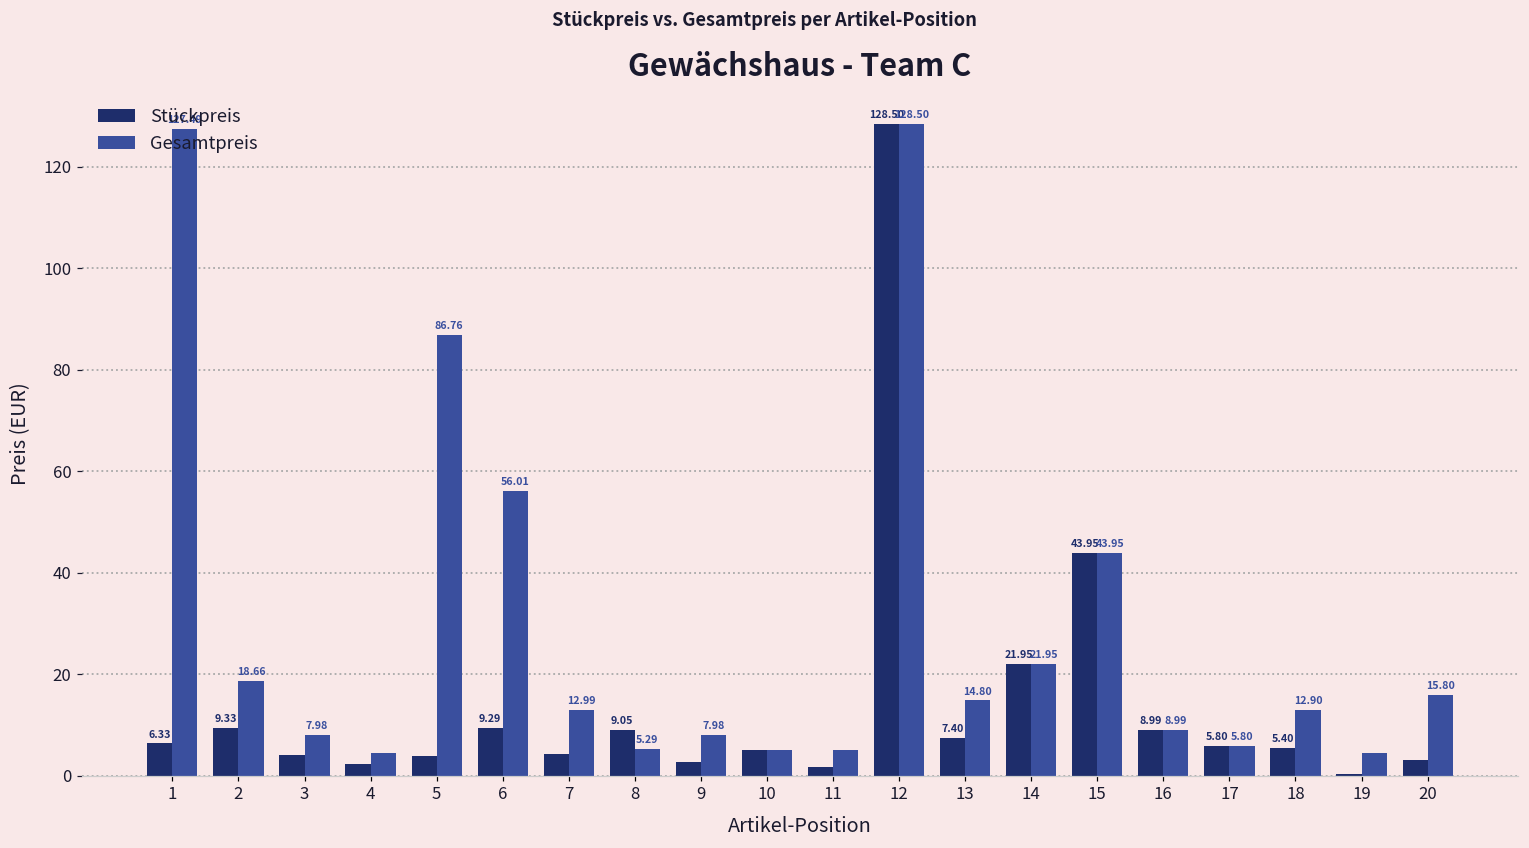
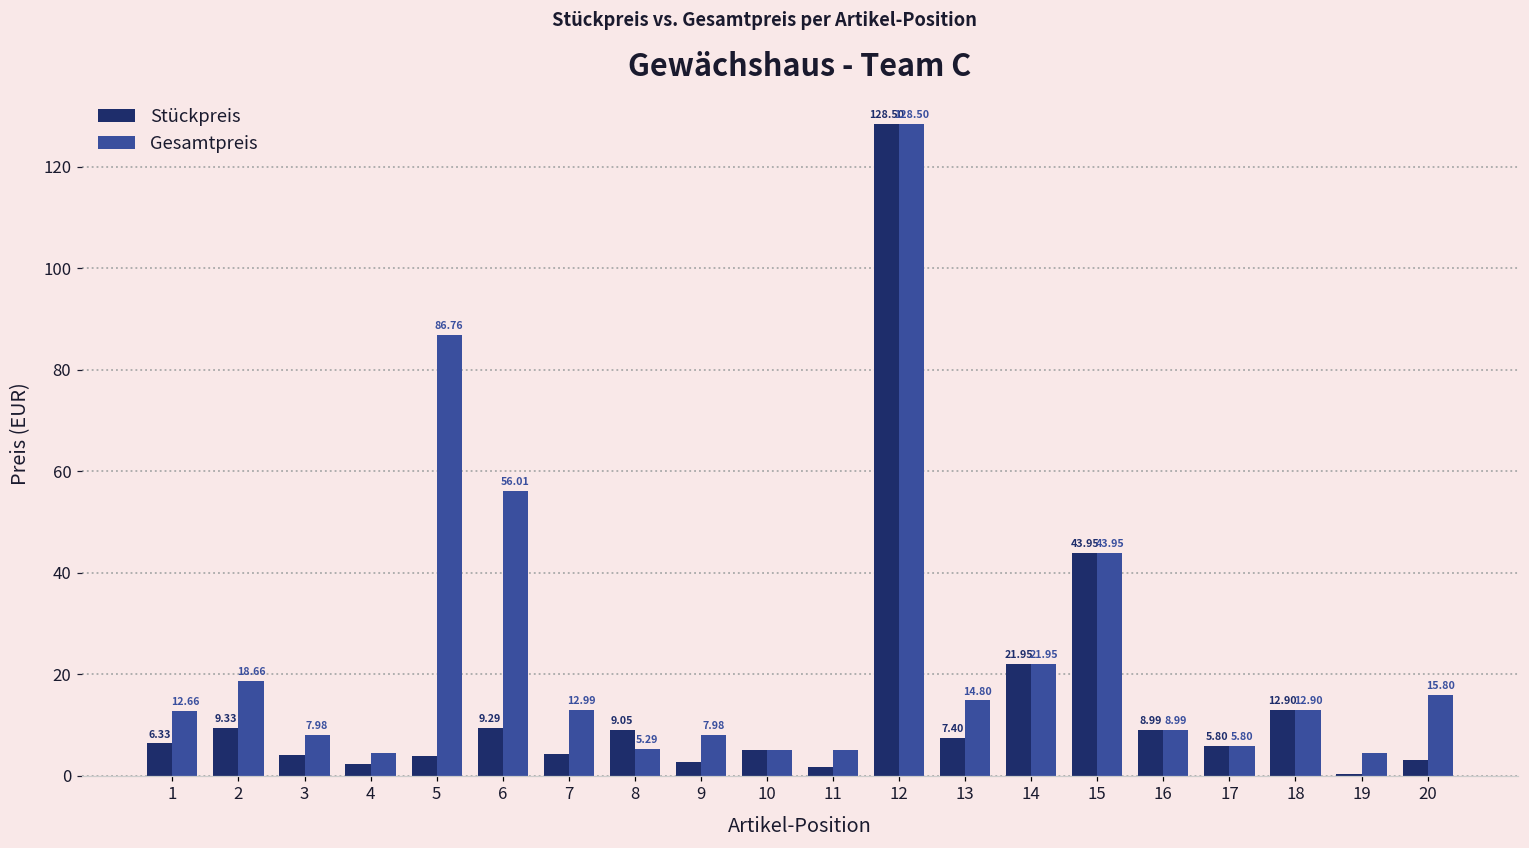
  {
    "Stückpreis": {
      "1": 6.33,
      "2": 9.33,
      "6": 9.29,
      "8": 9.05,
      "13": 7.40,
      "14": 21.95,
      "15": 43.95,
      "16": 8.99,
      "17": 5.80,
-     "18": 5.40
+     "18": 12.90
    },
    "Gesamtpreis": {
-     "1": 127.49,
+     "1": 12.66,
      "2": 18.66,
      "3": 7.98,
      "5": 86.76,
      "6": 56.01,
      "7": 12.99,
      "8": 5.29,
      "9": 7.98,
      "13": 14.80,
      "14": 21.95,
      "15": 43.95,
      "16": 8.99,
      "17": 5.80,
      "18": 12.90,
      "20": 15.80
    }
  }
